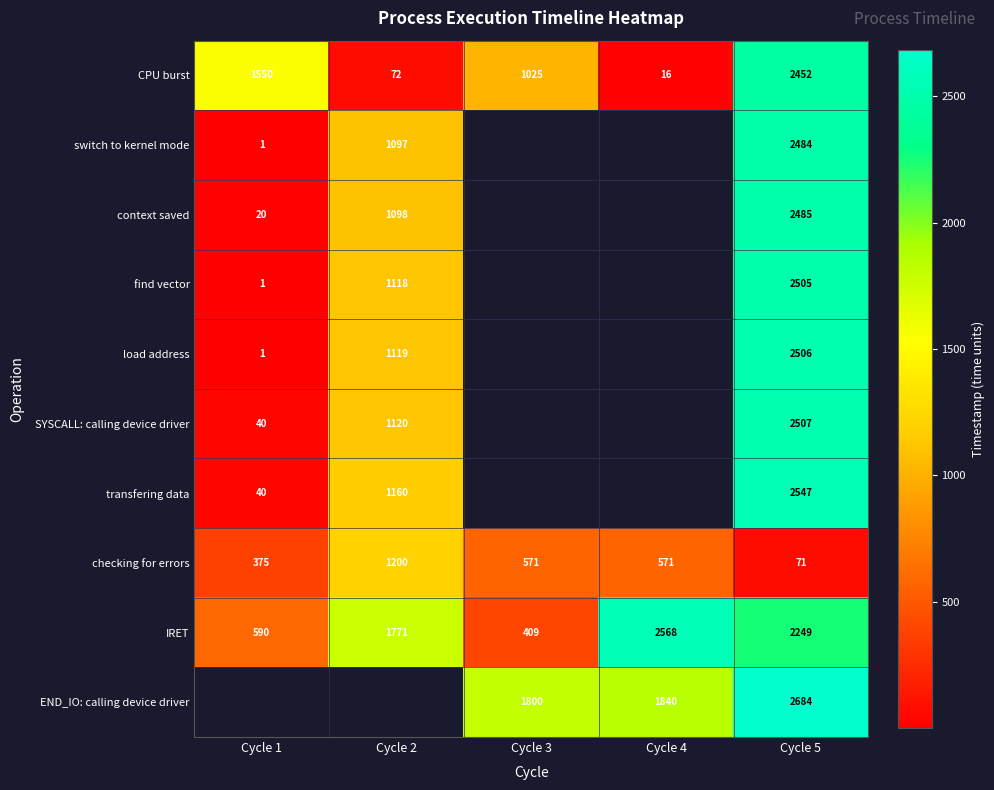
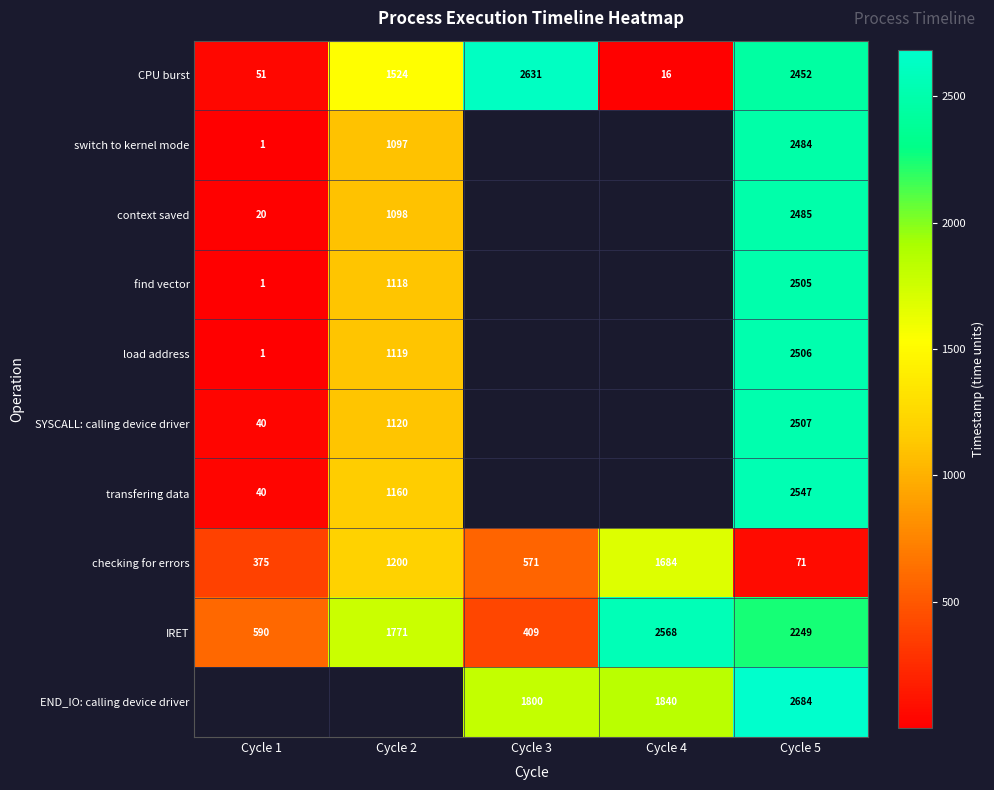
  {
    "CPU burst": {
-     "Cycle 1": 1550,
-     "Cycle 2": 72,
-     "Cycle 3": 1025,
+     "Cycle 1": 51,
+     "Cycle 2": 1524,
+     "Cycle 3": 2631,
      "Cycle 4": 16,
      "Cycle 5": 2452
    },
    "switch to kernel mode": {
      "Cycle 1": 1,
      "Cycle 2": 1097,
      "Cycle 5": 2484
    },
    "context saved": {
      "Cycle 1": 20,
      "Cycle 2": 1098,
      "Cycle 5": 2485
    },
    "find vector": {
      "Cycle 1": 1,
      "Cycle 2": 1118,
      "Cycle 5": 2505
    },
    "load address": {
      "Cycle 1": 1,
      "Cycle 2": 1119,
      "Cycle 5": 2506
    },
    "SYSCALL: calling device driver": {
      "Cycle 1": 40,
      "Cycle 2": 1120,
      "Cycle 5": 2507
    },
    "transfering data": {
      "Cycle 1": 40,
      "Cycle 2": 1160,
      "Cycle 5": 2547
    },
    "checking for errors": {
      "Cycle 1": 375,
      "Cycle 2": 1200,
      "Cycle 3": 571,
-     "Cycle 4": 571,
+     "Cycle 4": 1684,
      "Cycle 5": 71
    },
    "IRET": {
      "Cycle 1": 590,
      "Cycle 2": 1771,
      "Cycle 3": 409,
      "Cycle 4": 2568,
      "Cycle 5": 2249
    },
    "END_IO: calling device driver": {
      "Cycle 3": 1800,
      "Cycle 4": 1840,
      "Cycle 5": 2684
    }
  }
